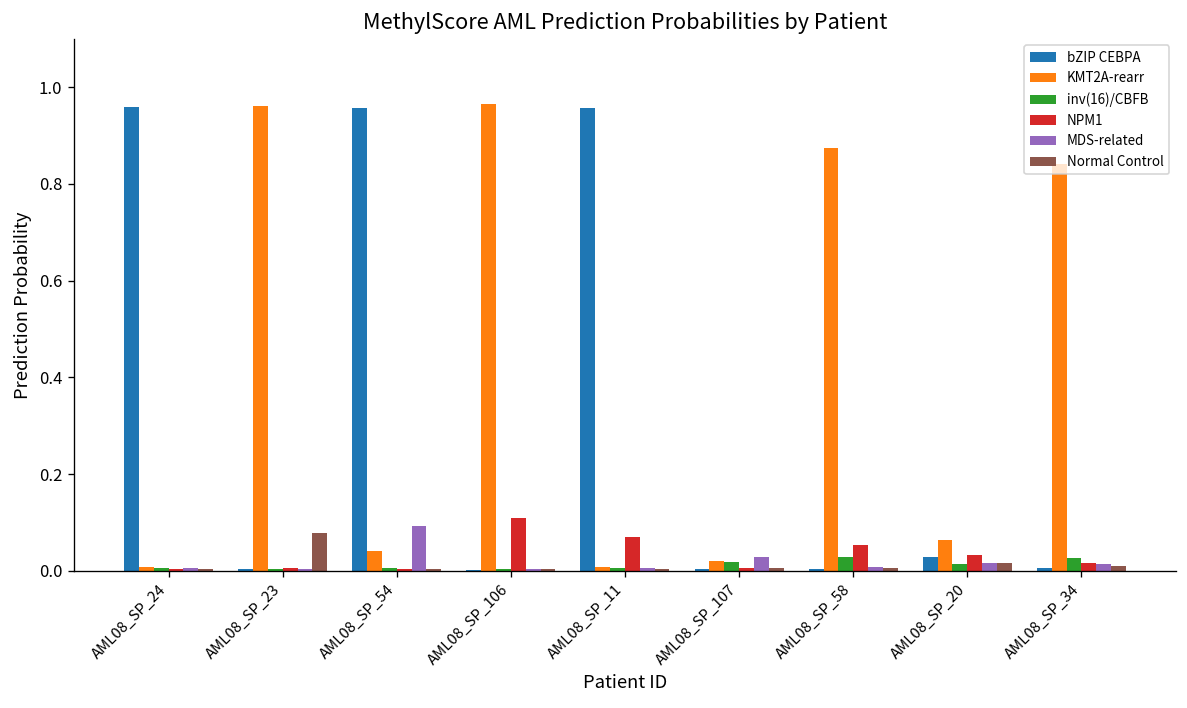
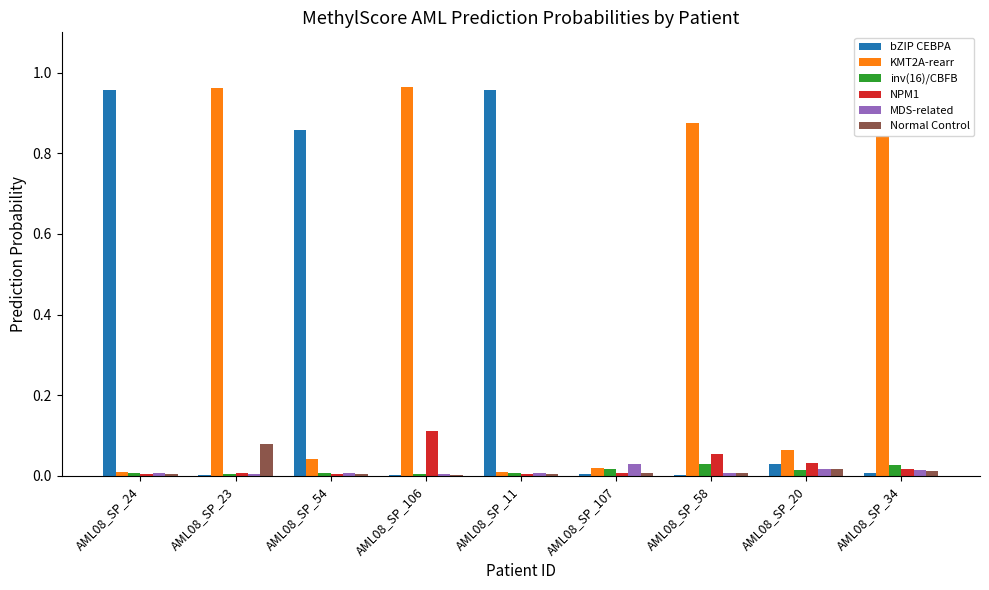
  {
    "bZIP CEBPA": {
      "AML08_SP_24": 0.96,
-     "AML08_SP_54": 0.96,
+     "AML08_SP_54": 0.86,
      "AML08_SP_11": 0.96,
      "AML08_SP_20": 0.03
    },
    "KMT2A-rearr": {
      "AML08_SP_24": 0.01,
      "AML08_SP_23": 0.96,
      "AML08_SP_54": 0.04,
      "AML08_SP_106": 0.97,
      "AML08_SP_11": 0.01,
      "AML08_SP_107": 0.02,
      "AML08_SP_58": 0.88,
      "AML08_SP_20": 0.06,
      "AML08_SP_34": 0.84
    },
    "inv(16)/CBFB": {
      "AML08_SP_107": 0.02,
      "AML08_SP_58": 0.03,
      "AML08_SP_20": 0.01,
      "AML08_SP_34": 0.03
    },
    "NPM1": {
      "AML08_SP_23": 0.01,
      "AML08_SP_106": 0.11,
-     "AML08_SP_11": 0.07,
+     "AML08_SP_11": 0.01,
      "AML08_SP_58": 0.05,
      "AML08_SP_20": 0.03,
      "AML08_SP_34": 0.02
    },
    "MDS-related": {
-     "AML08_SP_54": 0.09,
+     "AML08_SP_54": 0.01,
      "AML08_SP_107": 0.03,
      "AML08_SP_58": 0.01,
      "AML08_SP_20": 0.02,
      "AML08_SP_34": 0.02
    },
    "Normal Control": {
      "AML08_SP_23": 0.08,
      "AML08_SP_107": 0.01,
      "AML08_SP_20": 0.02,
      "AML08_SP_34": 0.01
    }
  }
